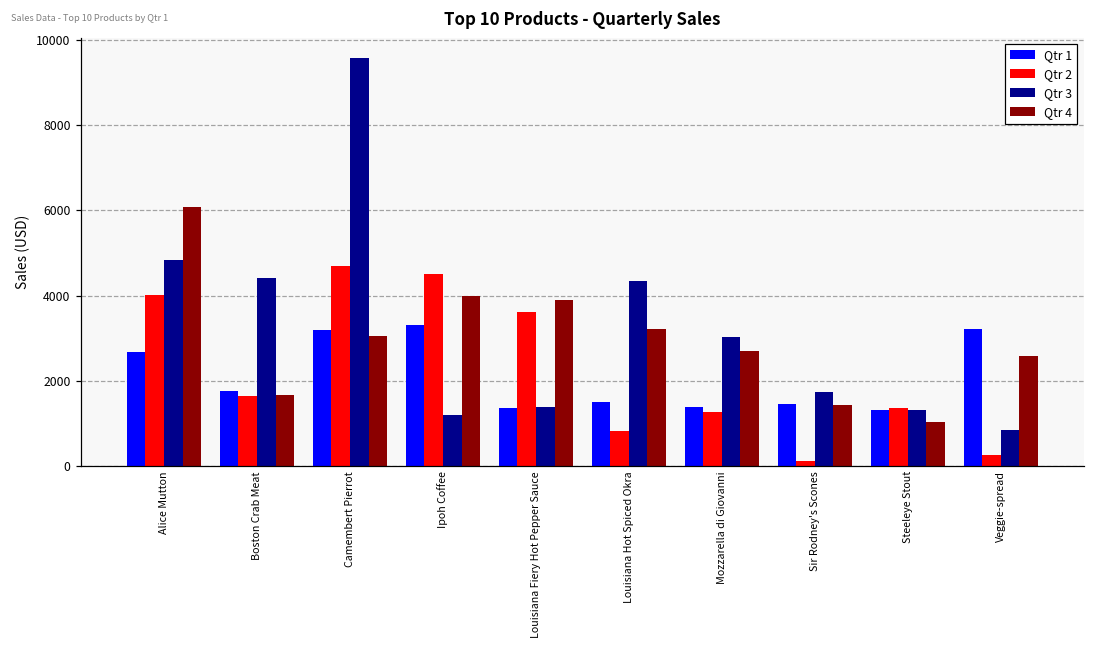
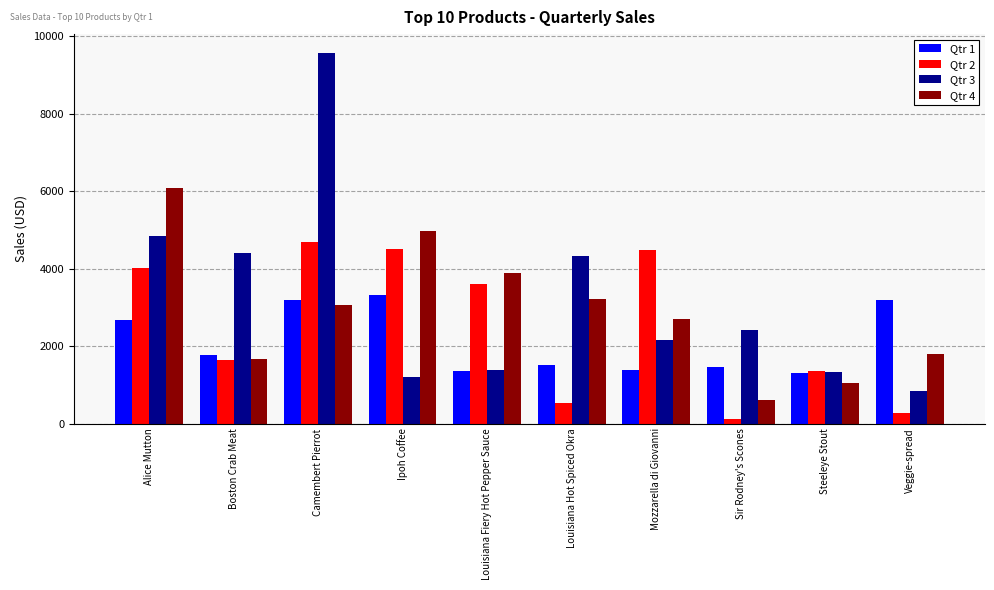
  {
    "Qtr 1": {
      "Alice Mutton": 2700,
      "Boston Crab Meat": 1800,
      "Camembert Pierrot": 3200,
      "Ipoh Coffee": 3300,
      "Louisiana Fiery Hot Pepper Sauce": 1300,
      "Louisiana Hot Spiced Okra": 1500,
      "Mozzarella di Giovanni": 1400,
      "Sir Rodney's Scones": 1500,
      "Steeleye Stout": 1300,
      "Veggie-spread": 3200
    },
    "Qtr 2": {
      "Alice Mutton": 4000,
      "Boston Crab Meat": 1700,
      "Camembert Pierrot": 4700,
      "Ipoh Coffee": 4500,
      "Louisiana Fiery Hot Pepper Sauce": 3600,
-     "Louisiana Hot Spiced Okra": 800,
-     "Mozzarella di Giovanni": 1300,
+     "Louisiana Hot Spiced Okra": 500,
+     "Mozzarella di Giovanni": 4500,
      "Sir Rodney's Scones": 100,
      "Steeleye Stout": 1400,
      "Veggie-spread": 300
    },
    "Qtr 3": {
      "Alice Mutton": 4800,
      "Boston Crab Meat": 4400,
      "Camembert Pierrot": 9600,
      "Ipoh Coffee": 1200,
      "Louisiana Fiery Hot Pepper Sauce": 1400,
      "Louisiana Hot Spiced Okra": 4300,
-     "Mozzarella di Giovanni": 3000,
-     "Sir Rodney's Scones": 1700,
+     "Mozzarella di Giovanni": 2100,
+     "Sir Rodney's Scones": 2400,
      "Steeleye Stout": 1300,
      "Veggie-spread": 800
    },
    "Qtr 4": {
      "Alice Mutton": 6100,
      "Boston Crab Meat": 1700,
      "Camembert Pierrot": 3100,
-     "Ipoh Coffee": 4000,
+     "Ipoh Coffee": 5000,
      "Louisiana Fiery Hot Pepper Sauce": 3900,
      "Louisiana Hot Spiced Okra": 3200,
      "Mozzarella di Giovanni": 2700,
-     "Sir Rodney's Scones": 1400,
+     "Sir Rodney's Scones": 600,
      "Steeleye Stout": 1000,
-     "Veggie-spread": 2600
+     "Veggie-spread": 1800
    }
  }
